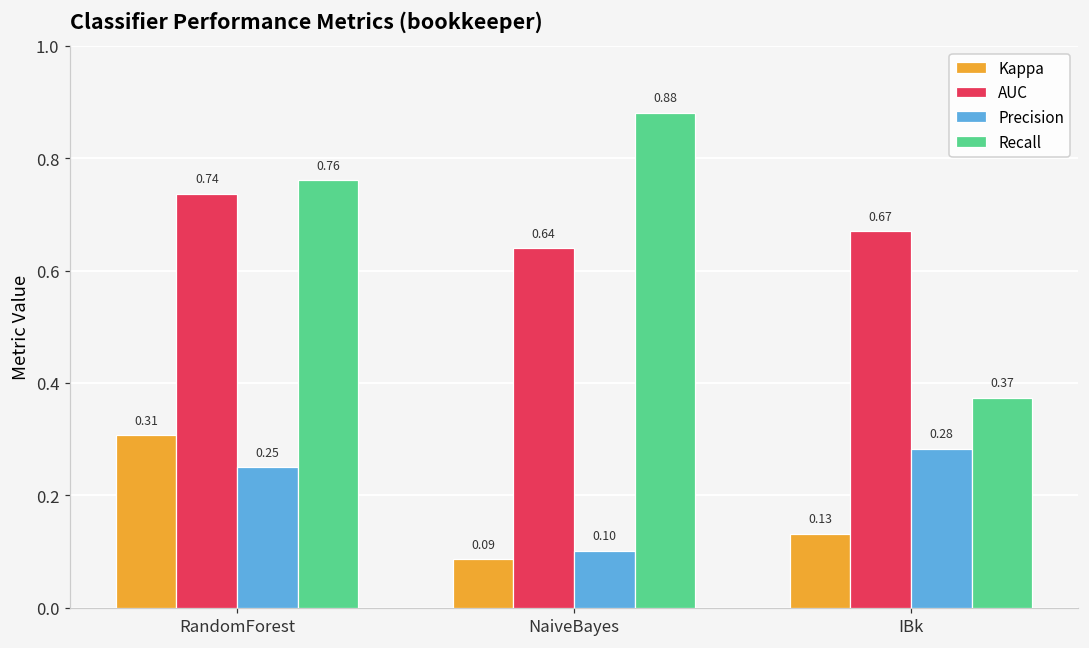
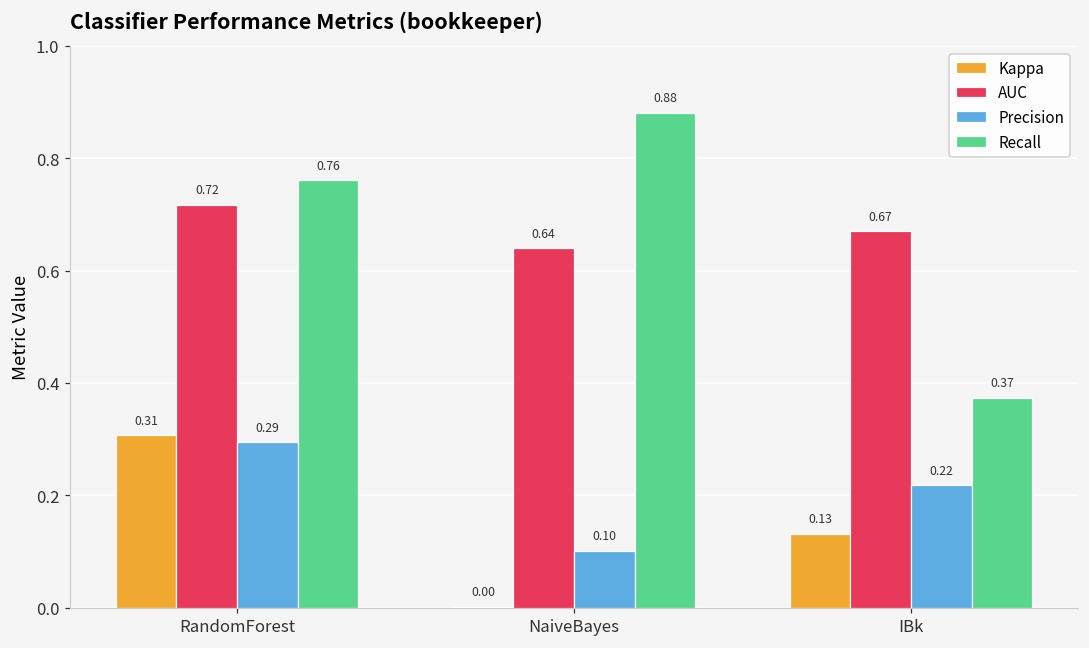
  {
    "Kappa": {
      "RandomForest": 0.31,
-     "NaiveBayes": 0.09,
+     "NaiveBayes": 0.00,
      "IBk": 0.13
    },
    "AUC": {
-     "RandomForest": 0.74,
+     "RandomForest": 0.72,
      "NaiveBayes": 0.64,
      "IBk": 0.67
    },
    "Precision": {
-     "RandomForest": 0.25,
+     "RandomForest": 0.29,
      "NaiveBayes": 0.10,
-     "IBk": 0.28
+     "IBk": 0.22
    },
    "Recall": {
      "RandomForest": 0.76,
      "NaiveBayes": 0.88,
      "IBk": 0.37
    }
  }
